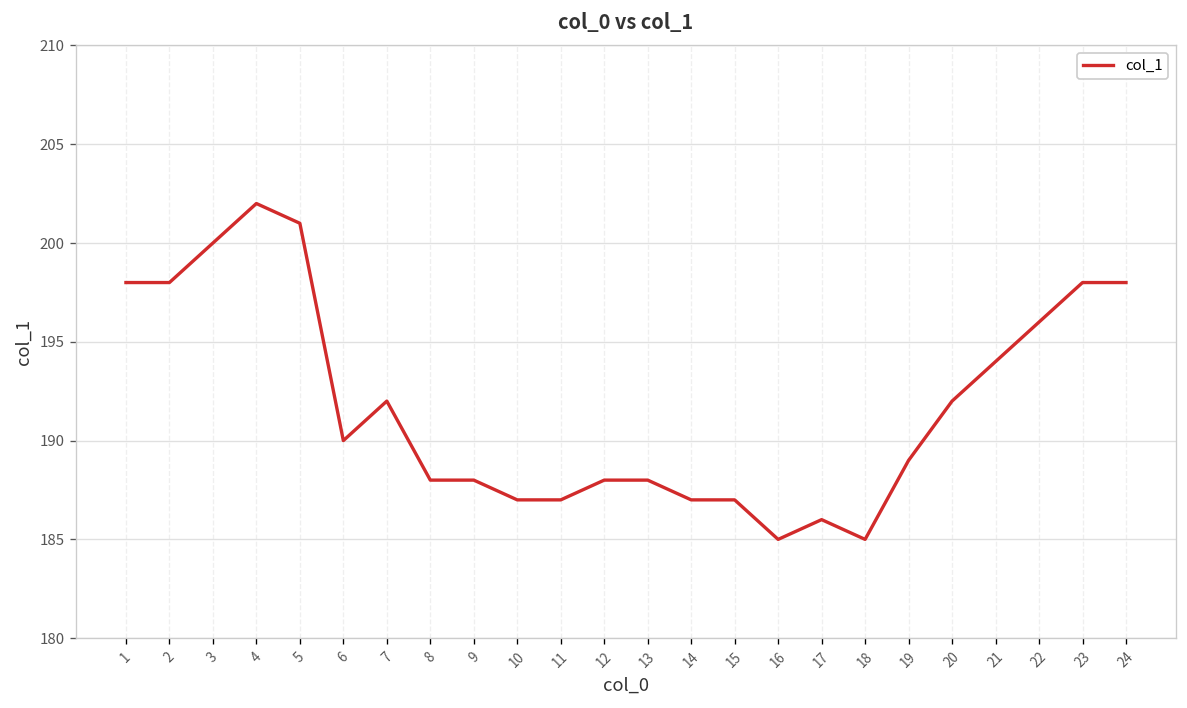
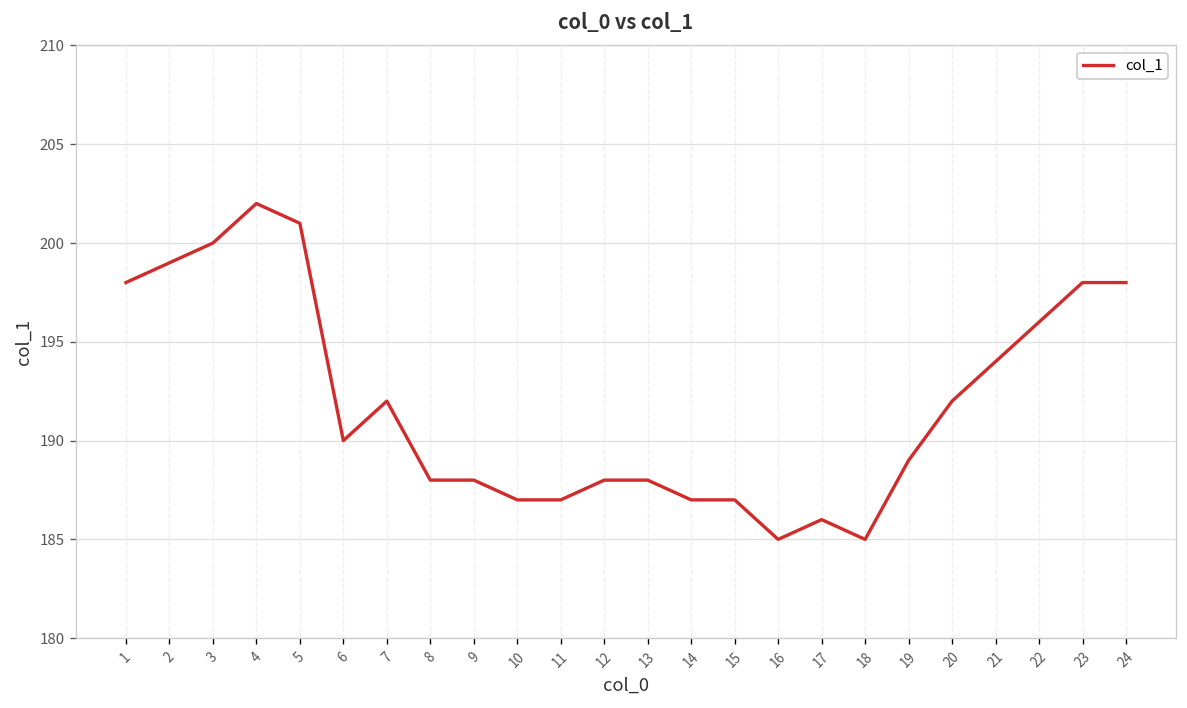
  {
    "1": 198,
-   "2": 198,
+   "2": 199,
    "3": 200,
    "4": 202,
    "5": 201,
    "6": 190,
    "7": 192,
    "8": 188,
    "9": 188,
    "10": 187,
    "11": 187,
    "12": 188,
    "13": 188,
    "14": 187,
    "15": 187,
    "16": 185,
    "17": 186,
    "18": 185,
    "19": 189,
    "20": 192,
    "21": 194,
    "22": 196,
    "23": 198,
    "24": 198
  }
